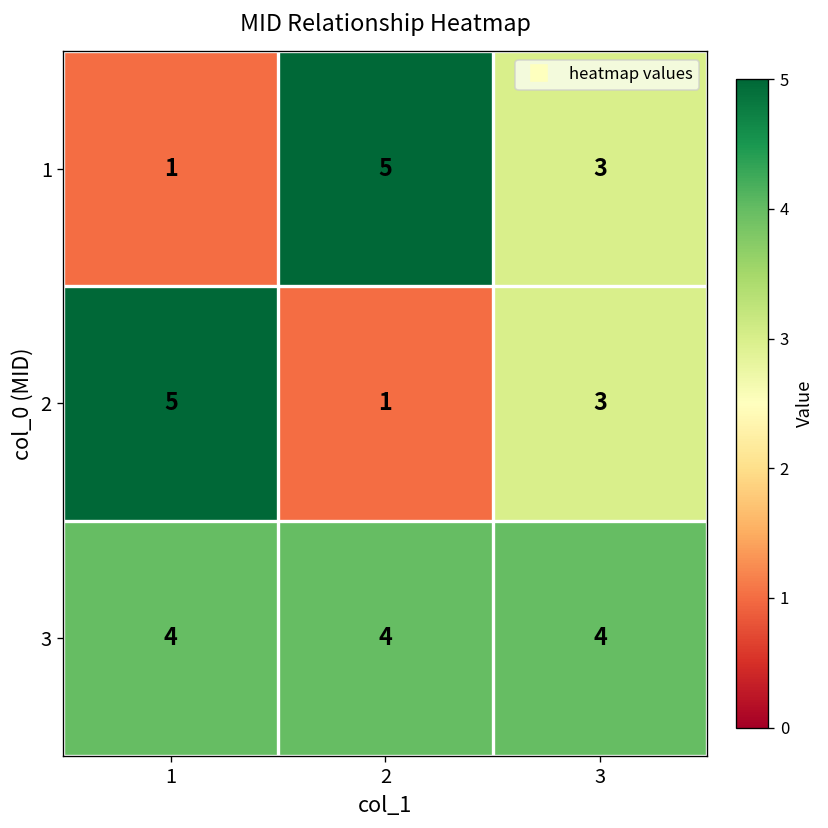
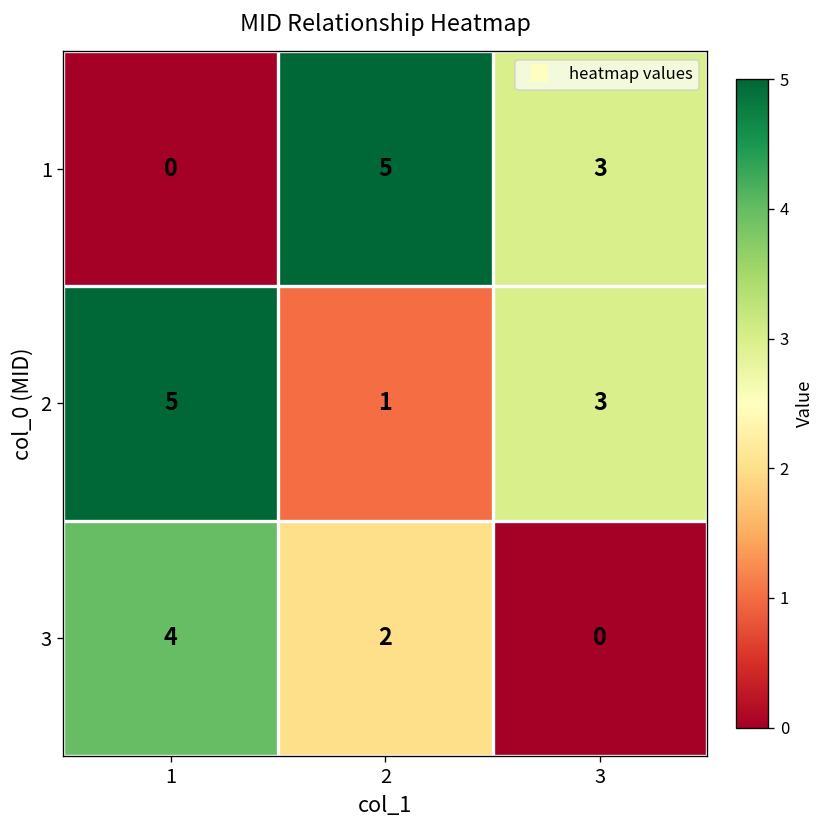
  {
    "1": {
-     "1": 1,
+     "1": 0,
      "2": 5,
      "3": 3
    },
    "2": {
      "1": 5,
      "2": 1,
      "3": 3
    },
    "3": {
      "1": 4,
-     "2": 4,
-     "3": 4
+     "2": 2,
+     "3": 0
    }
  }
